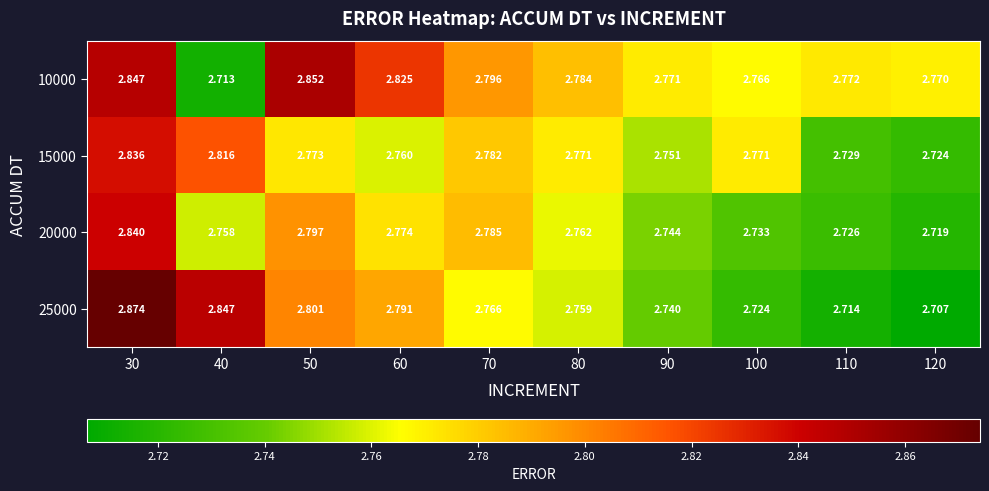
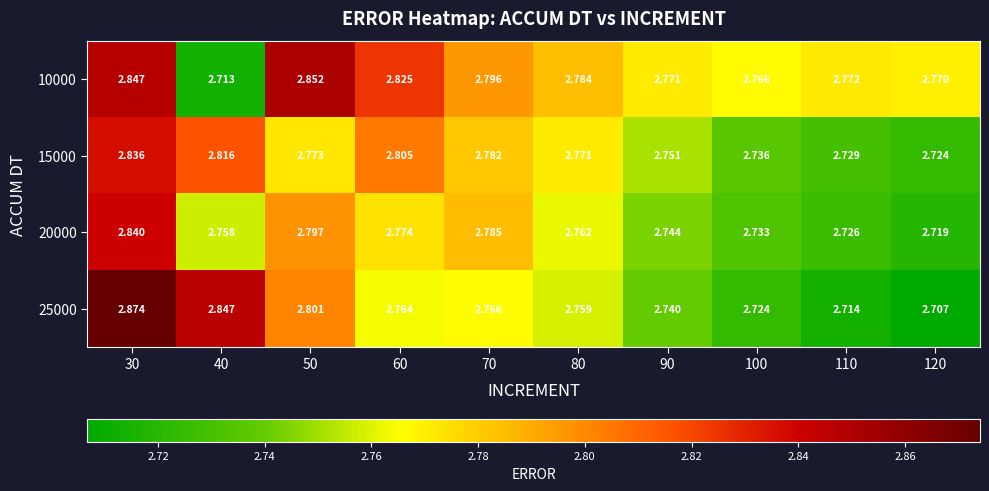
  {
    "10000": {
      "30": 2.847,
      "40": 2.713,
      "50": 2.852,
      "60": 2.825,
      "70": 2.796,
      "80": 2.784,
      "90": 2.771,
      "100": 2.766,
      "110": 2.772,
      "120": 2.770
    },
    "15000": {
      "30": 2.836,
      "40": 2.816,
      "50": 2.773,
-     "60": 2.760,
+     "60": 2.805,
      "70": 2.782,
      "80": 2.771,
      "90": 2.751,
-     "100": 2.771,
+     "100": 2.736,
      "110": 2.729,
      "120": 2.724
    },
    "20000": {
      "30": 2.840,
      "40": 2.758,
      "50": 2.797,
      "60": 2.774,
      "70": 2.785,
      "80": 2.762,
      "90": 2.744,
      "100": 2.733,
      "110": 2.726,
      "120": 2.719
    },
    "25000": {
      "30": 2.874,
      "40": 2.847,
      "50": 2.801,
-     "60": 2.791,
+     "60": 2.764,
      "70": 2.766,
      "80": 2.759,
      "90": 2.740,
      "100": 2.724,
      "110": 2.714,
      "120": 2.707
    }
  }
